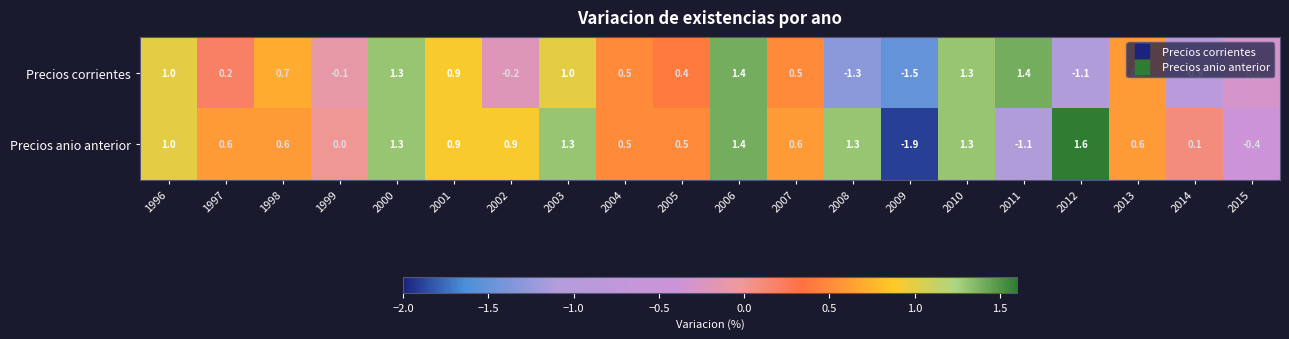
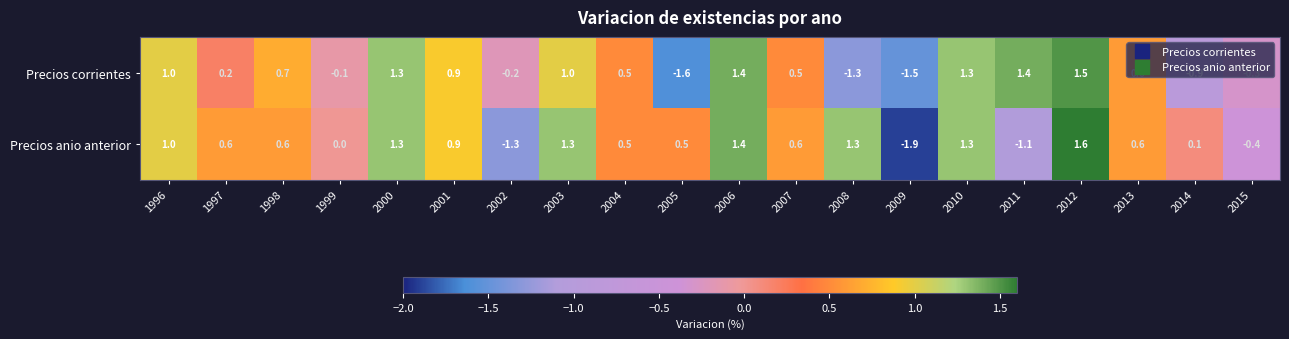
  {
    "Precios corrientes": {
      "1996": 1.0,
      "1997": 0.2,
      "1998": 0.7,
      "1999": -0.1,
      "2000": 1.3,
      "2001": 0.9,
      "2002": -0.2,
      "2003": 1.0,
      "2004": 0.5,
-     "2005": 0.4,
+     "2005": -1.6,
      "2006": 1.4,
      "2007": 0.5,
      "2008": -1.3,
      "2009": -1.5,
      "2010": 1.3,
      "2011": 1.4,
-     "2012": -1.1
+     "2012": 1.5
    },
    "Precios anio anterior": {
      "1996": 1.0,
      "1997": 0.6,
      "1998": 0.6,
      "1999": 0.0,
      "2000": 1.3,
      "2001": 0.9,
-     "2002": 0.9,
+     "2002": -1.3,
      "2003": 1.3,
      "2004": 0.5,
      "2005": 0.5,
      "2006": 1.4,
      "2007": 0.6,
      "2008": 1.3,
      "2009": -1.9,
      "2010": 1.3,
      "2011": -1.1,
      "2012": 1.6,
      "2013": 0.6,
      "2014": 0.1,
      "2015": -0.4
    }
  }
